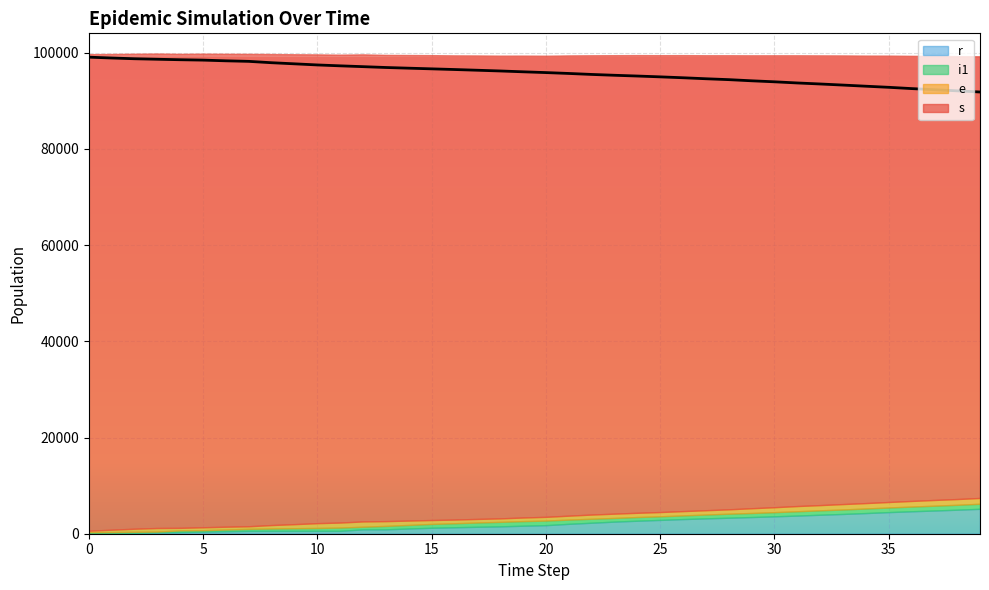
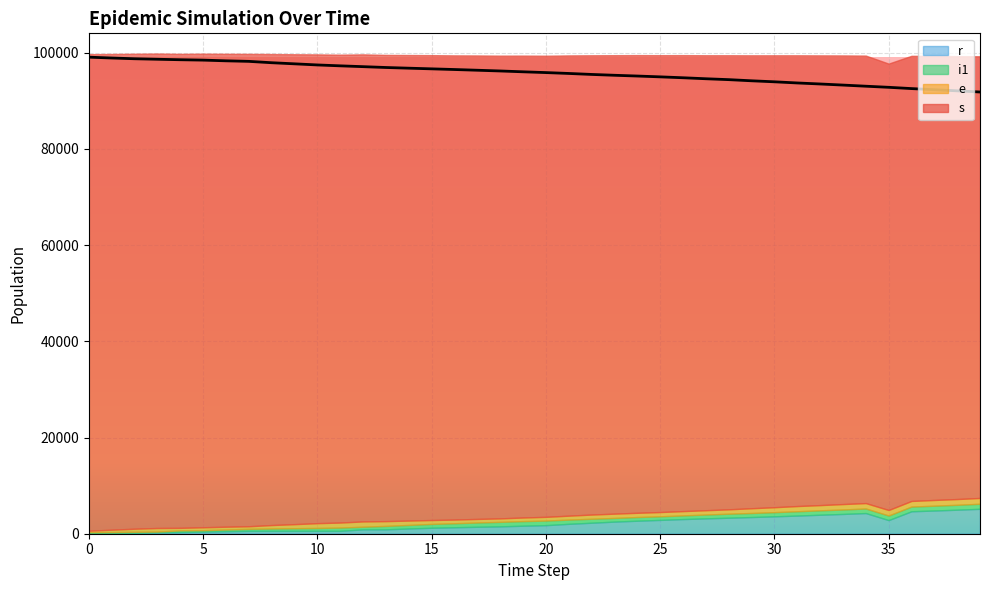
  {
    "r": {
      "10": 1000,
      "15": 1000,
      "20": 2000,
      "25": 3000,
      "30": 4000,
-     "35": 4000
+     "35": 3000
    },
    "i1": {
      "10": 1000,
      "15": 1000,
      "20": 1000,
      "25": 1000,
      "30": 1000,
      "35": 1000
    },
    "e": {
      "5": 1000,
      "10": 1000,
      "15": 1000,
      "20": 1000,
      "25": 1000,
      "30": 1000,
      "35": 1000
    },
    "s": {
      "0": 99000,
      "5": 98000,
      "10": 97000,
      "15": 97000,
      "20": 96000,
      "25": 95000,
      "30": 94000,
      "35": 93000
    }
  }
